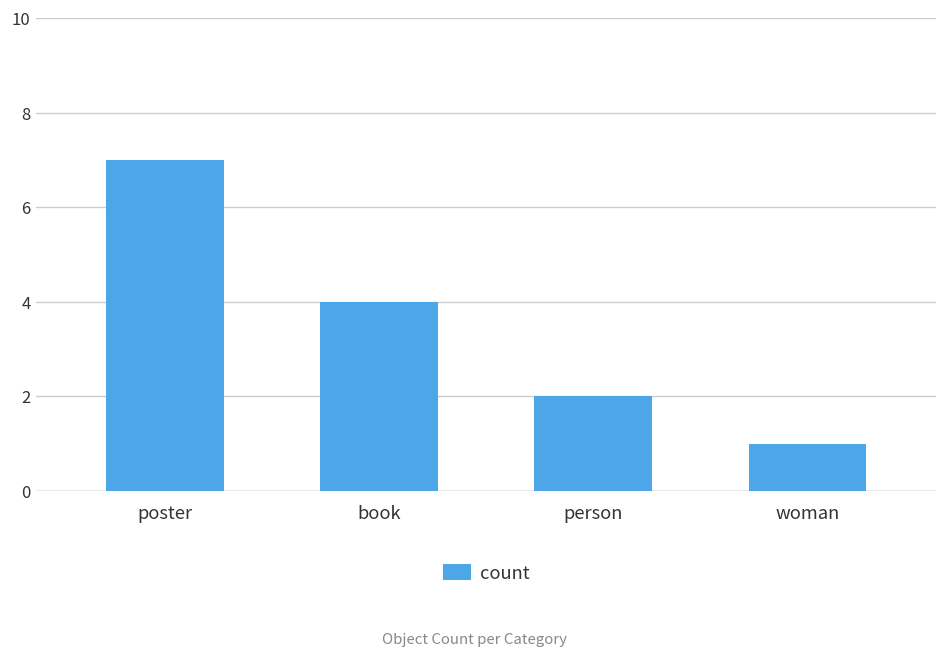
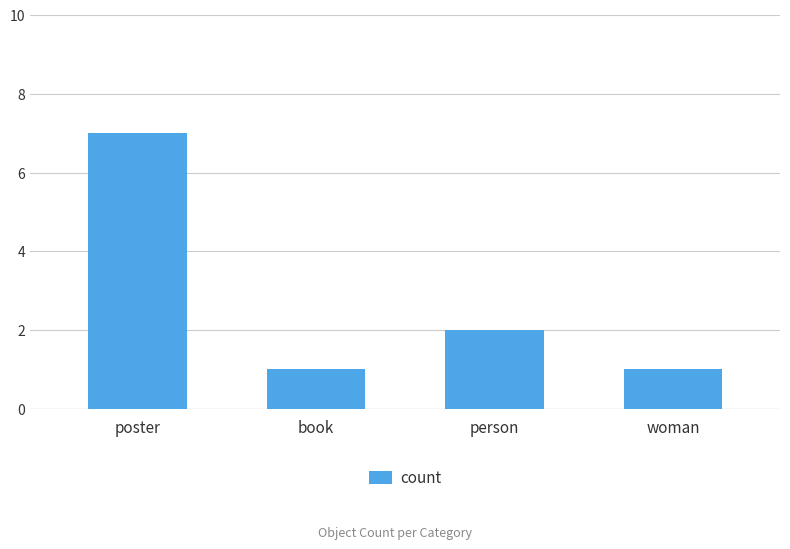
  {
    "poster": 7,
-   "book": 4,
+   "book": 1,
    "person": 2,
    "woman": 1
  }
